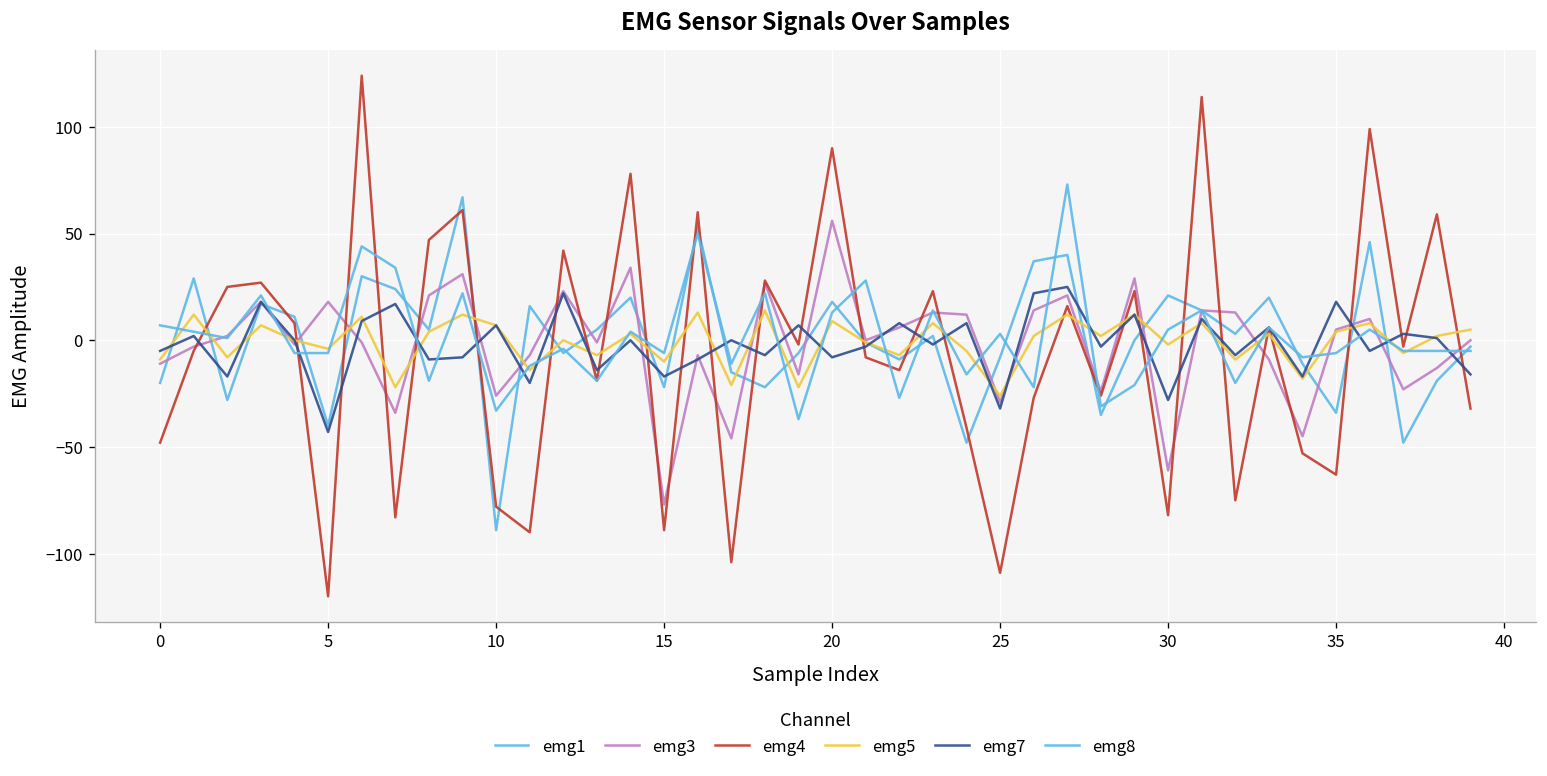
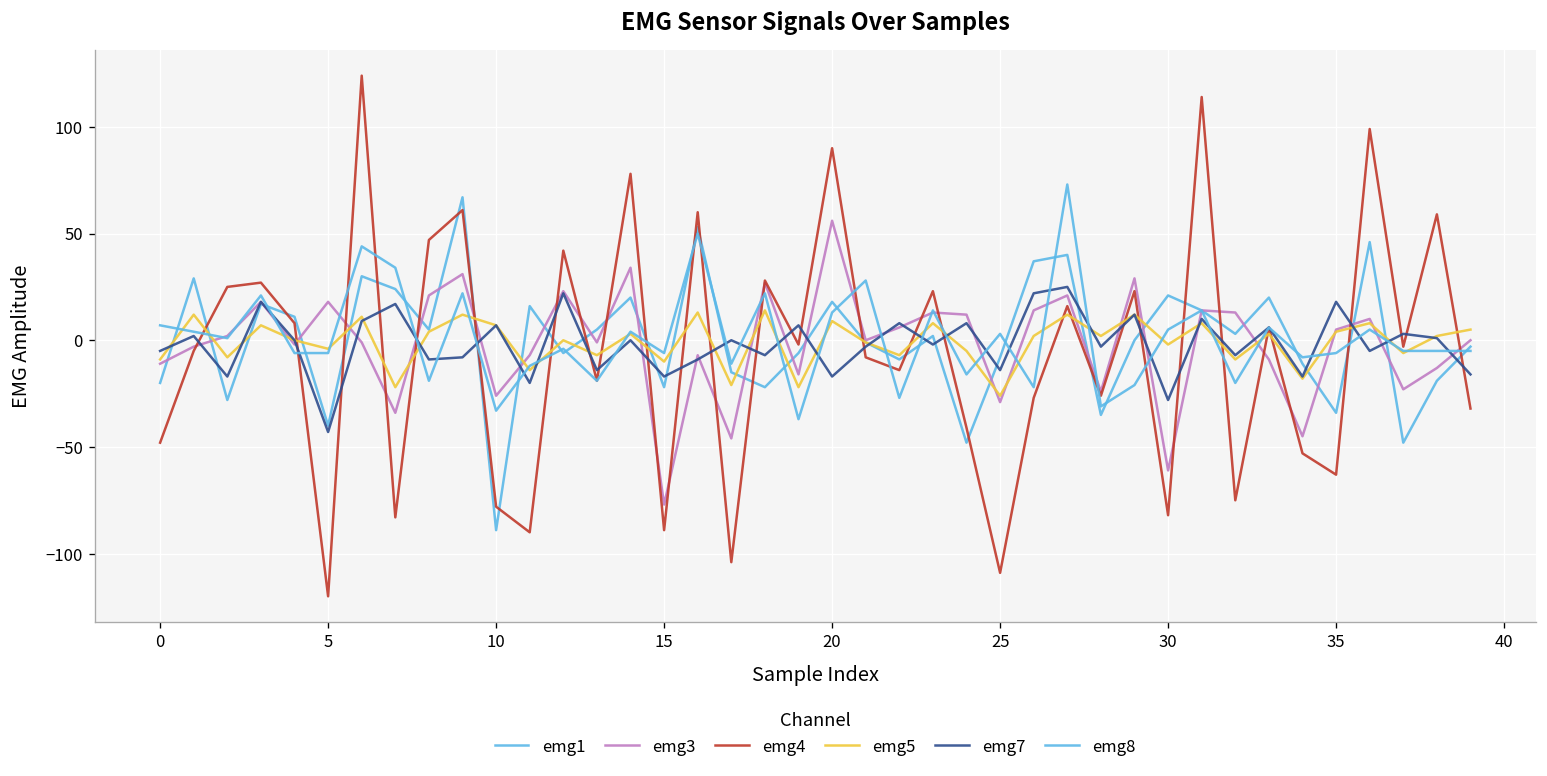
  {
    "emg3": {
      "0": -11,
      "5": 18,
      "10": -26,
      "15": -77,
      "20": 56,
      "25": -29,
      "30": -61
    },
    "emg4": {
      "0": -48,
      "5": -120,
      "10": -78,
      "15": -89,
      "20": 90,
      "25": -109,
      "30": -82,
      "35": -63
    },
    "emg5": {
      "0": -9,
      "5": -4,
      "15": -10,
      "20": 9,
      "25": -26,
      "30": -2
    },
    "emg7": {
      "0": -5,
      "5": -43,
      "15": -17,
-     "20": -8,
-     "25": -32,
+     "20": -17,
+     "25": -14,
      "30": -28,
      "35": 18
    }
  }
